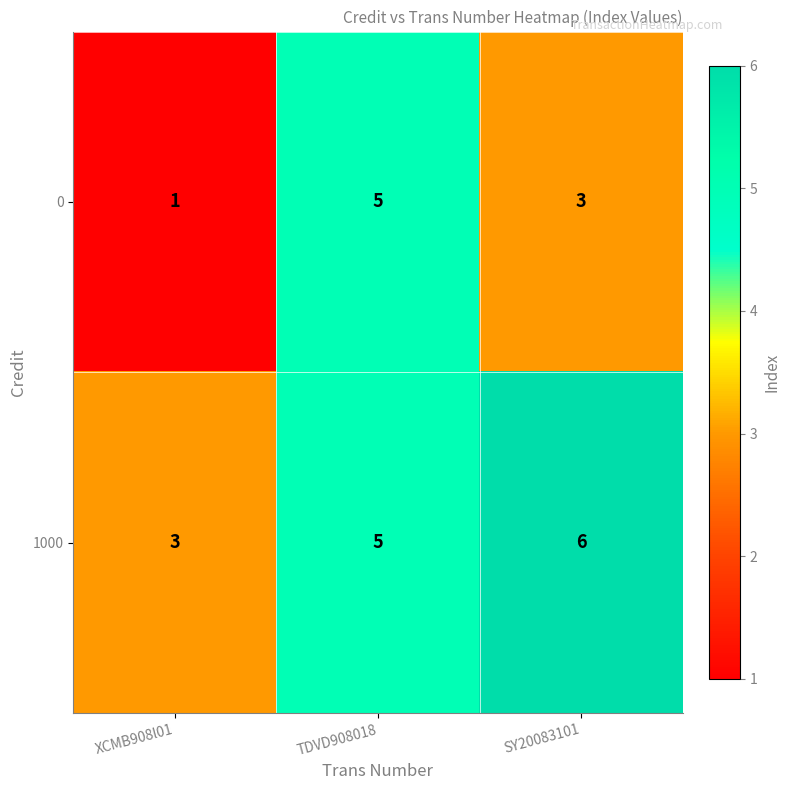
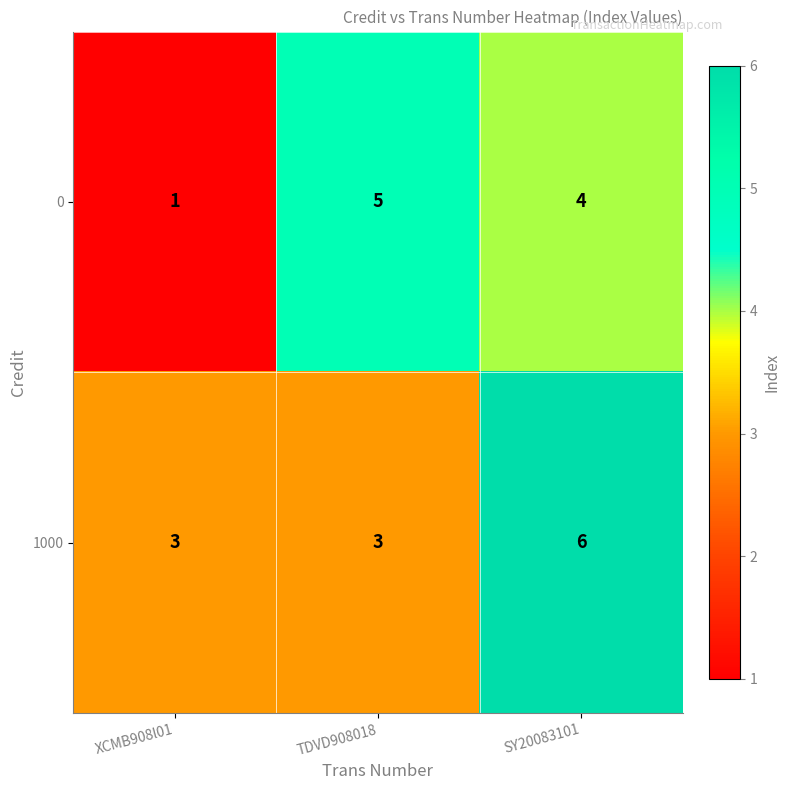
  {
    "0": {
      "XCMB908l01": 1,
      "TDVD908018": 5,
-     "SY20083101": 3
+     "SY20083101": 4
    },
    "1000": {
      "XCMB908l01": 3,
-     "TDVD908018": 5,
+     "TDVD908018": 3,
      "SY20083101": 6
    }
  }
